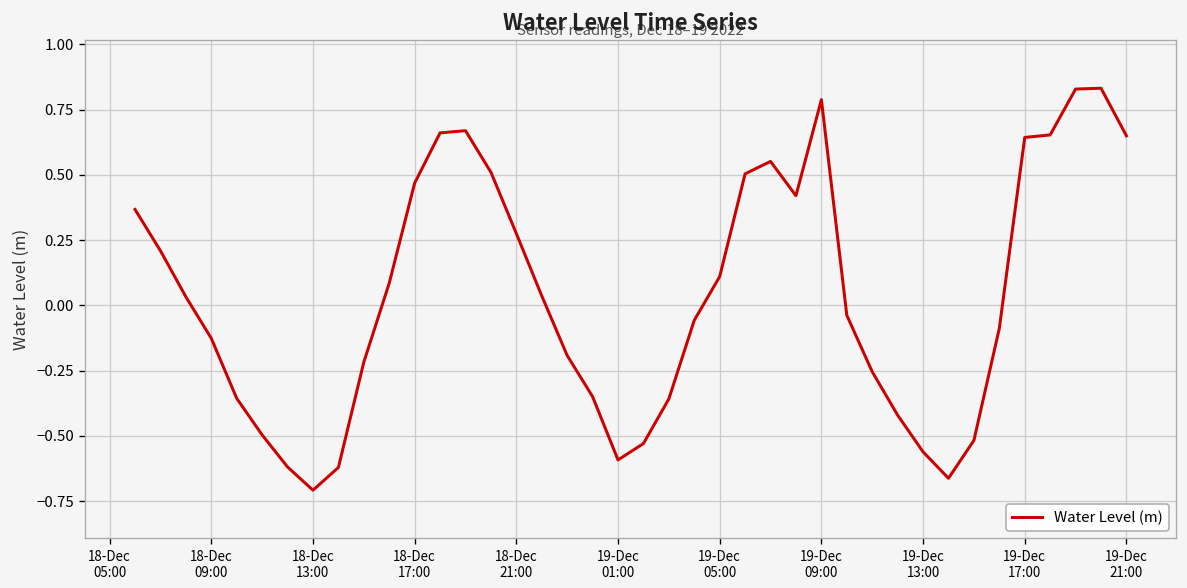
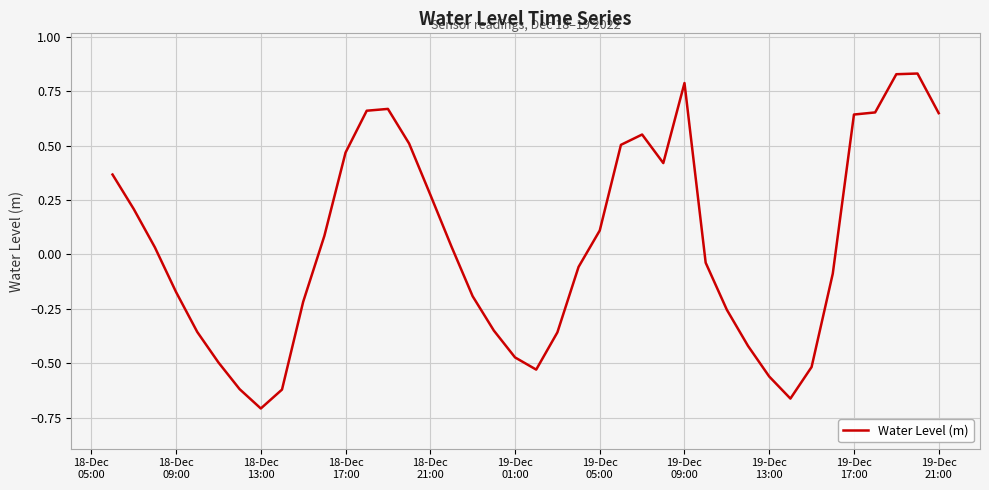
  {
-   "18-Dec 09:00": -0.13,
+   "18-Dec 09:00": -0.17,
    "18-Dec 13:00": -0.71,
    "18-Dec 17:00": 0.47,
    "18-Dec 21:00": 0.28,
-   "19-Dec 01:00": -0.59,
+   "19-Dec 01:00": -0.47,
    "19-Dec 05:00": 0.11,
    "19-Dec 09:00": 0.79,
    "19-Dec 13:00": -0.56,
    "19-Dec 17:00": 0.64,
    "19-Dec 21:00": 0.65
  }
